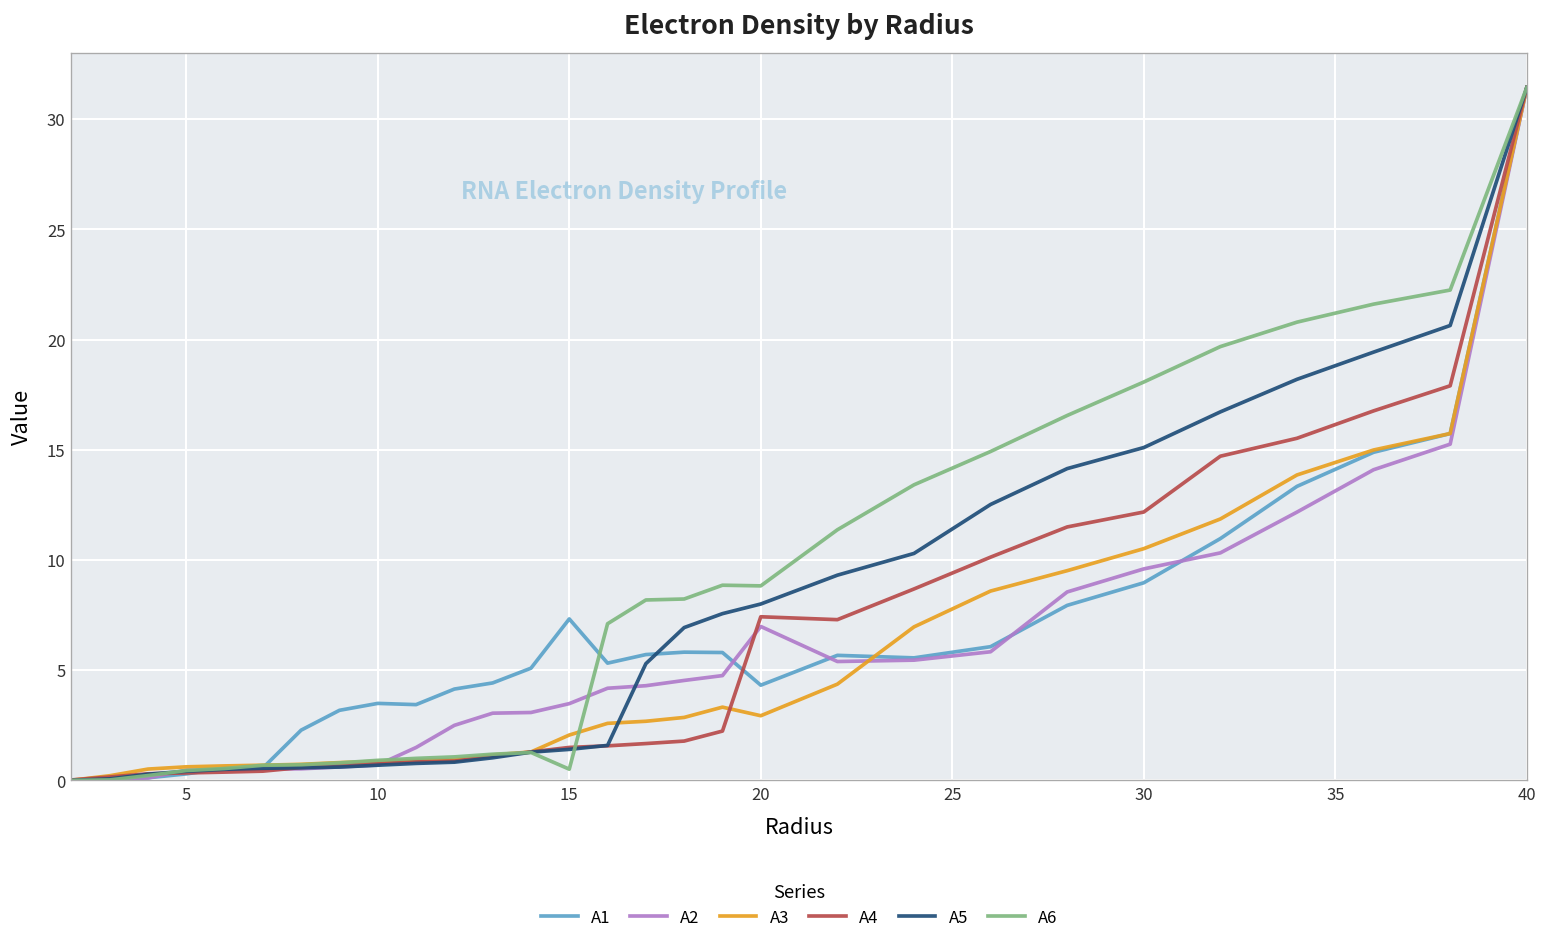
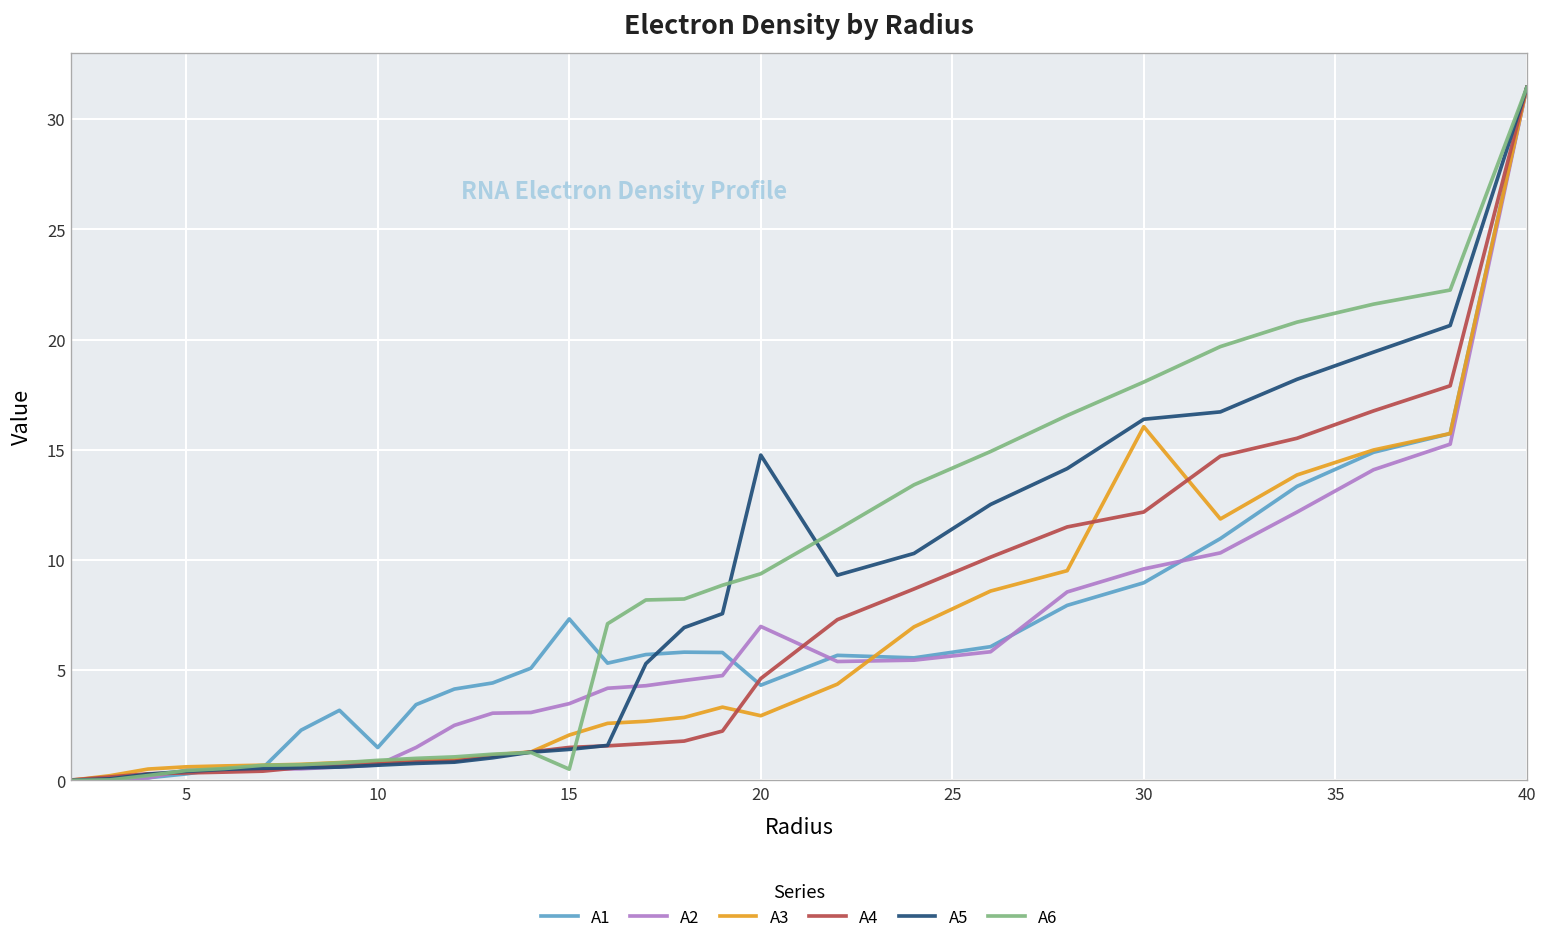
  {
    "A1": {
-     "10": 3.5,
+     "10": 1.5,
      "15": 7.3,
      "20": 4.3,
      "30": 9.0
    },
    "A2": {
      "15": 3.5,
      "20": 7.0,
      "30": 9.6
    },
    "A3": {
      "5": 0.6,
      "15": 2.1,
      "20": 2.9,
-     "30": 10.5
+     "30": 16.1
    },
    "A4": {
-     "20": 7.4,
+     "20": 4.6,
      "30": 12.2
    },
    "A5": {
-     "20": 8.0,
-     "30": 15.1
+     "20": 14.8,
+     "30": 16.4
    },
    "A6": {
      "15": 0.5,
-     "20": 8.8,
+     "20": 9.4,
      "30": 18.1
    }
  }
